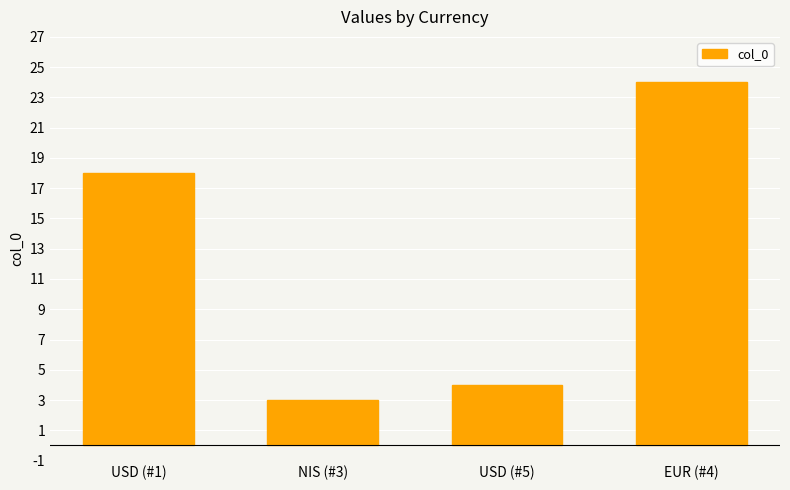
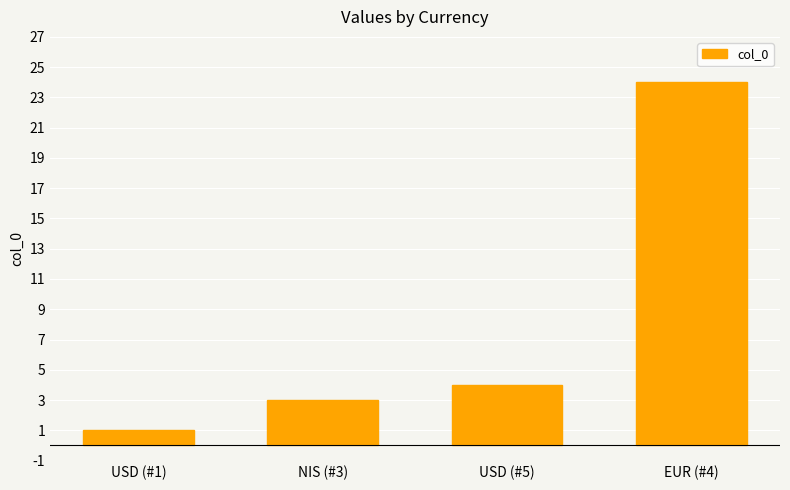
  {
-   "USD (#1)": 18,
+   "USD (#1)": 1,
    "NIS (#3)": 3,
    "USD (#5)": 4,
    "EUR (#4)": 24
  }
